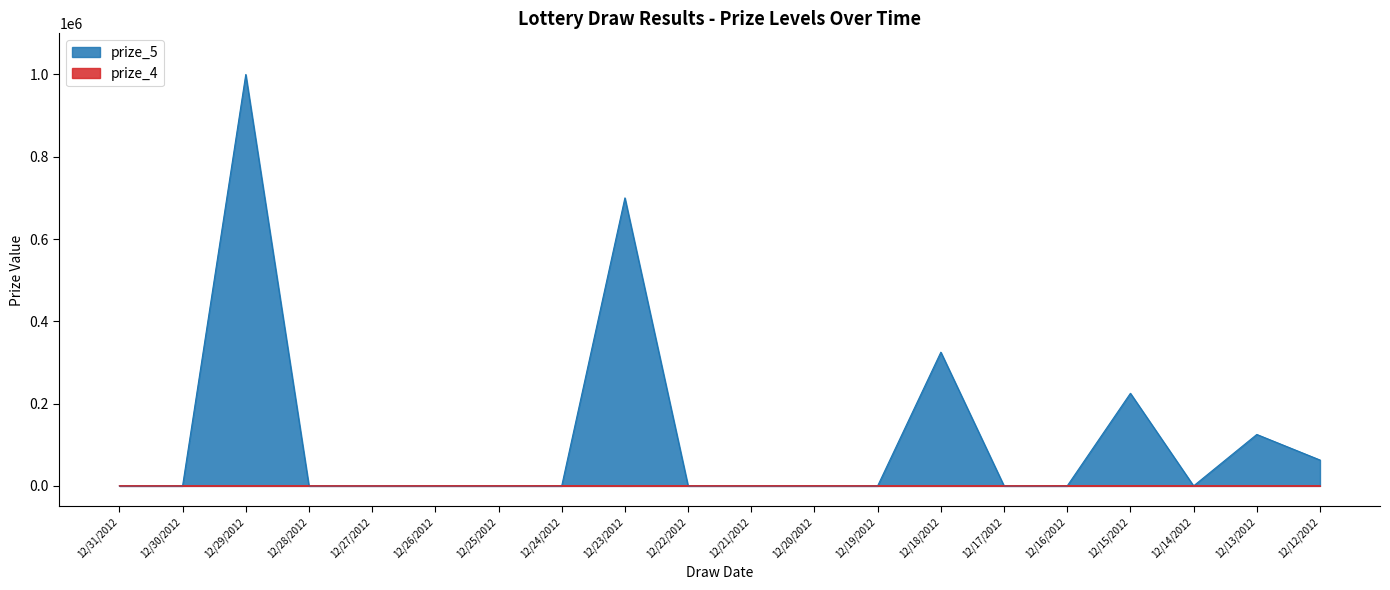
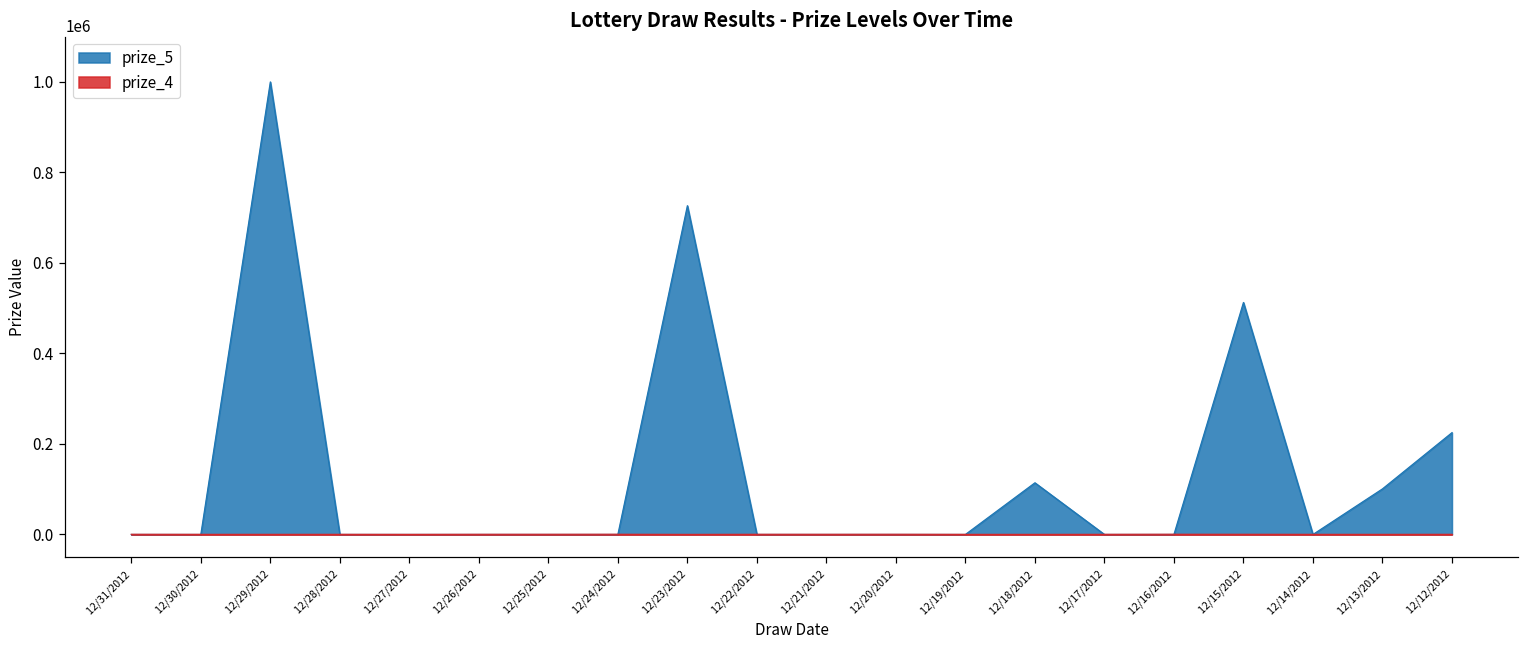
  {
    "prize_5": {
      "12/29/2012": 1000000,
-     "12/23/2012": 700000,
-     "12/18/2012": 330000,
-     "12/15/2012": 230000,
-     "12/13/2012": 130000,
-     "12/12/2012": 60000
+     "12/23/2012": 730000,
+     "12/18/2012": 110000,
+     "12/15/2012": 510000,
+     "12/13/2012": 100000,
+     "12/12/2012": 230000
    },
    "prize_4": {
      "12/29/2012": 0,
      "12/23/2012": 0,
      "12/18/2012": 0,
      "12/15/2012": 0,
      "12/13/2012": 0,
      "12/12/2012": 0
    }
  }
